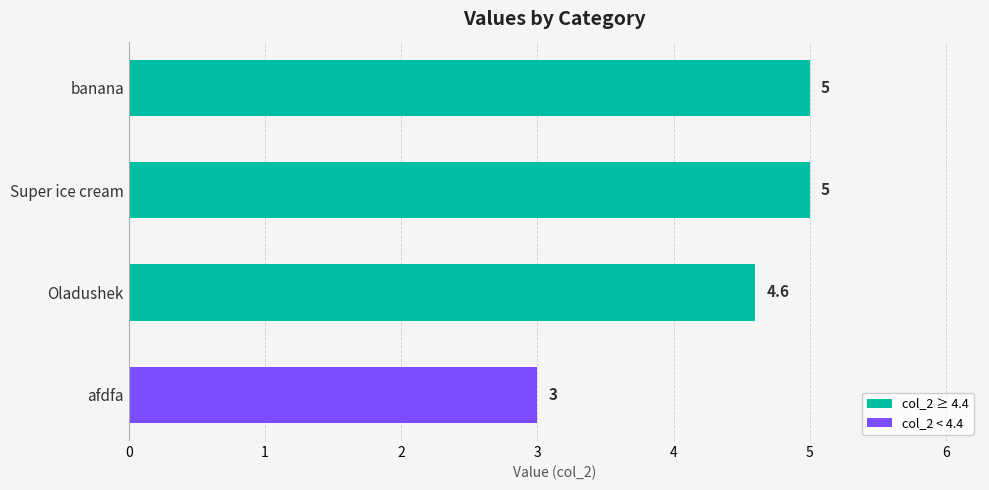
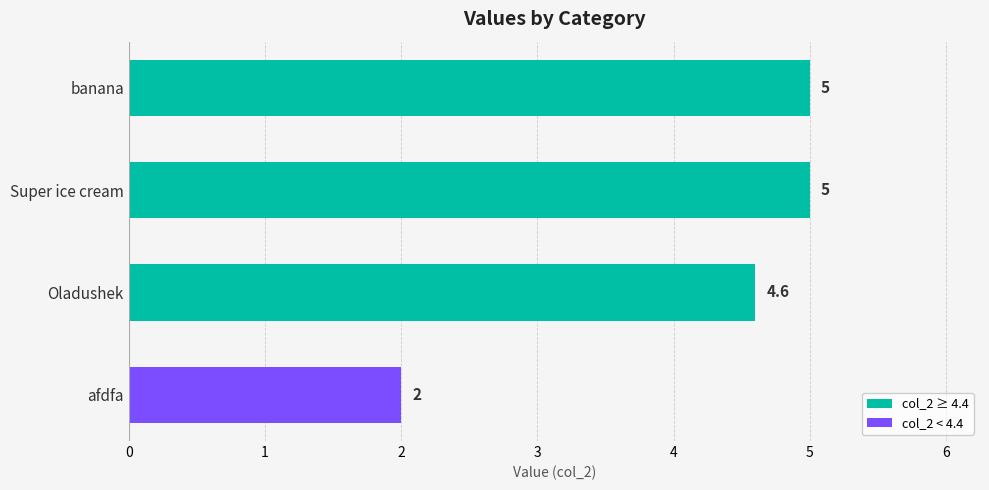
  {
    "banana": 5,
    "Super ice cream": 5,
    "Oladushek": 4.6,
-   "afdfa": 3
+   "afdfa": 2
  }
